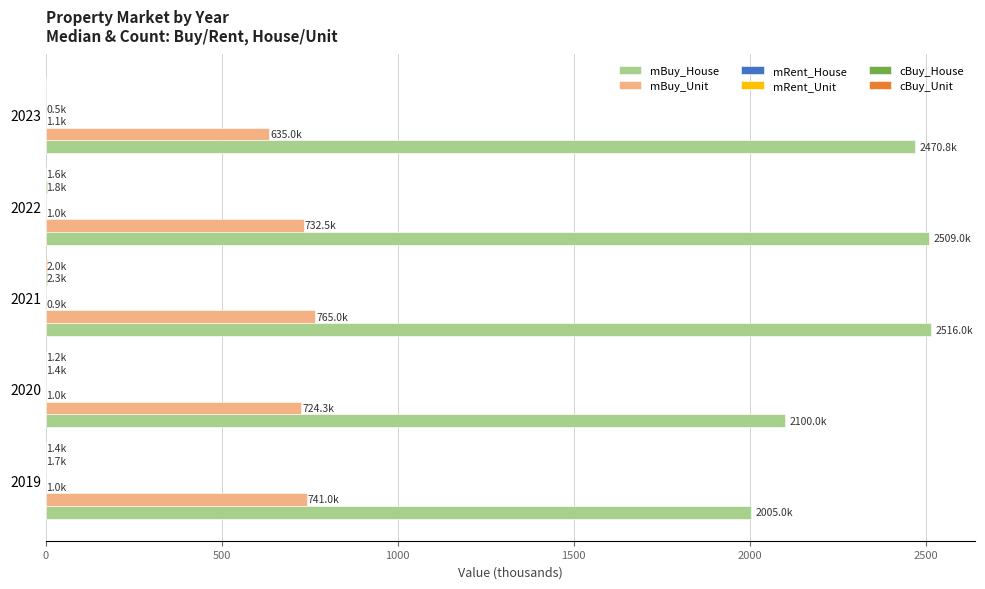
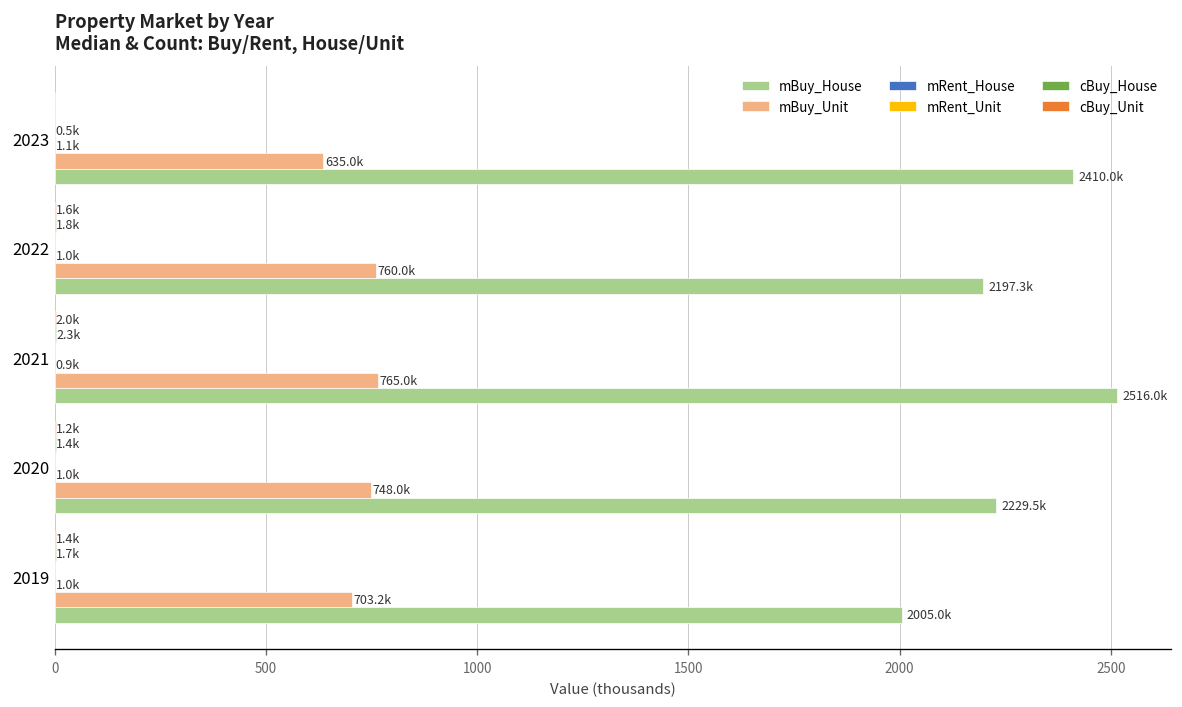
  {
    "mBuy_House": {
-     "2023": "2470.8k",
-     "2022": "2509.0k",
+     "2023": "2410.0k",
+     "2022": "2197.3k",
      "2021": "2516.0k",
-     "2020": "2100.0k",
+     "2020": "2229.5k",
      "2019": "2005.0k"
    },
    "mBuy_Unit": {
      "2023": "635.0k",
-     "2022": "732.5k",
+     "2022": "760.0k",
      "2021": "765.0k",
-     "2020": "724.3k",
-     "2019": "741.0k"
+     "2020": "748.0k",
+     "2019": "703.2k"
    },
    "mRent_House": {
      "2023": "1.1k",
      "2022": "1.0k",
      "2021": "0.9k",
      "2020": "1.0k",
      "2019": "1.0k"
    },
    "mRent_Unit": {
      "2023": "0.5k"
    },
    "cBuy_House": {
      "2022": "1.8k",
      "2021": "2.3k",
      "2020": "1.4k",
      "2019": "1.7k"
    },
    "cBuy_Unit": {
      "2022": "1.6k",
      "2021": "2.0k",
      "2020": "1.2k",
      "2019": "1.4k"
    }
  }
